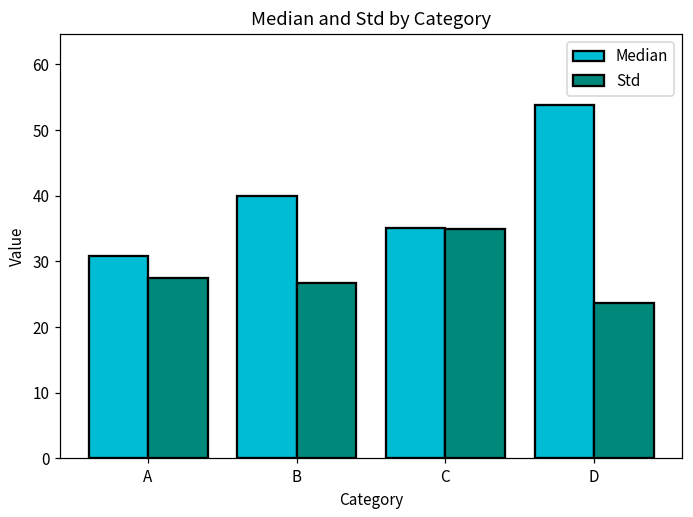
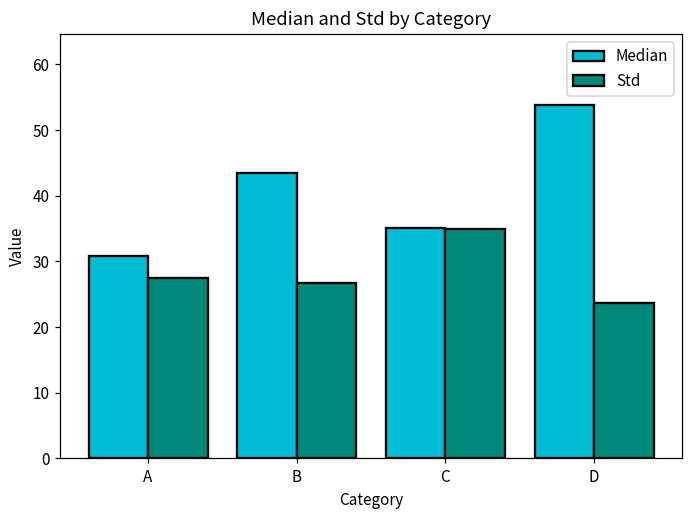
  {
    "Median": {
      "A": 31,
-     "B": 40,
+     "B": 43,
      "C": 35,
      "D": 54
    },
    "Std": {
      "A": 28,
      "B": 27,
      "C": 35,
      "D": 24
    }
  }
